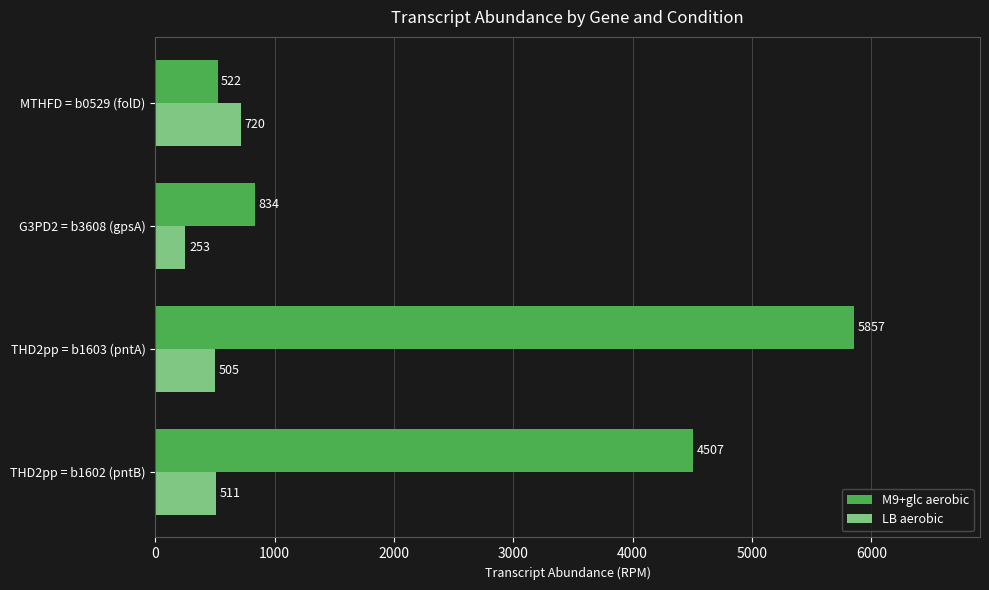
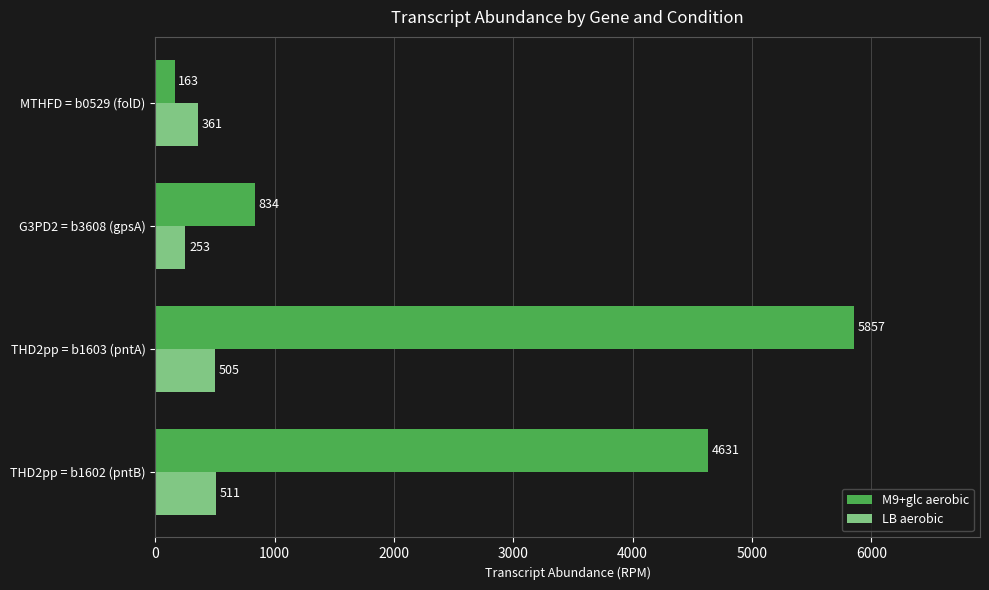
  {
    "M9+glc aerobic": {
-     "MTHFD = b0529 (folD)": 522,
+     "MTHFD = b0529 (folD)": 163,
      "G3PD2 = b3608 (gpsA)": 834,
      "THD2pp = b1603 (pntA)": 5857,
-     "THD2pp = b1602 (pntB)": 4507
+     "THD2pp = b1602 (pntB)": 4631
    },
    "LB aerobic": {
-     "MTHFD = b0529 (folD)": 720,
+     "MTHFD = b0529 (folD)": 361,
      "G3PD2 = b3608 (gpsA)": 253,
      "THD2pp = b1603 (pntA)": 505,
      "THD2pp = b1602 (pntB)": 511
    }
  }
